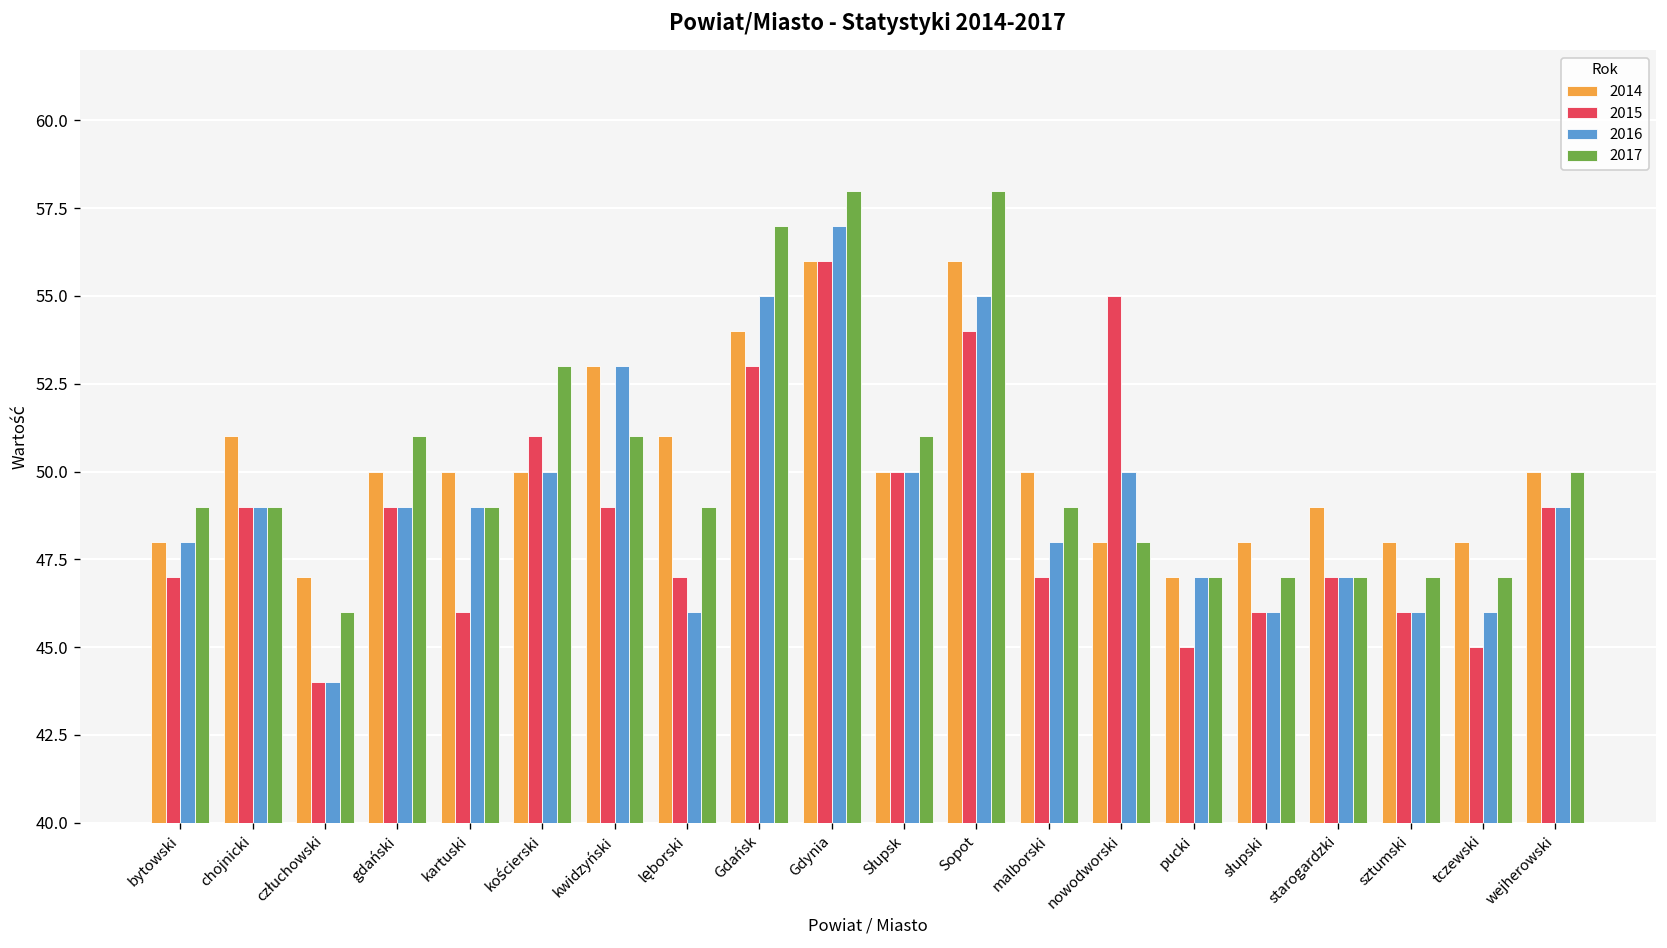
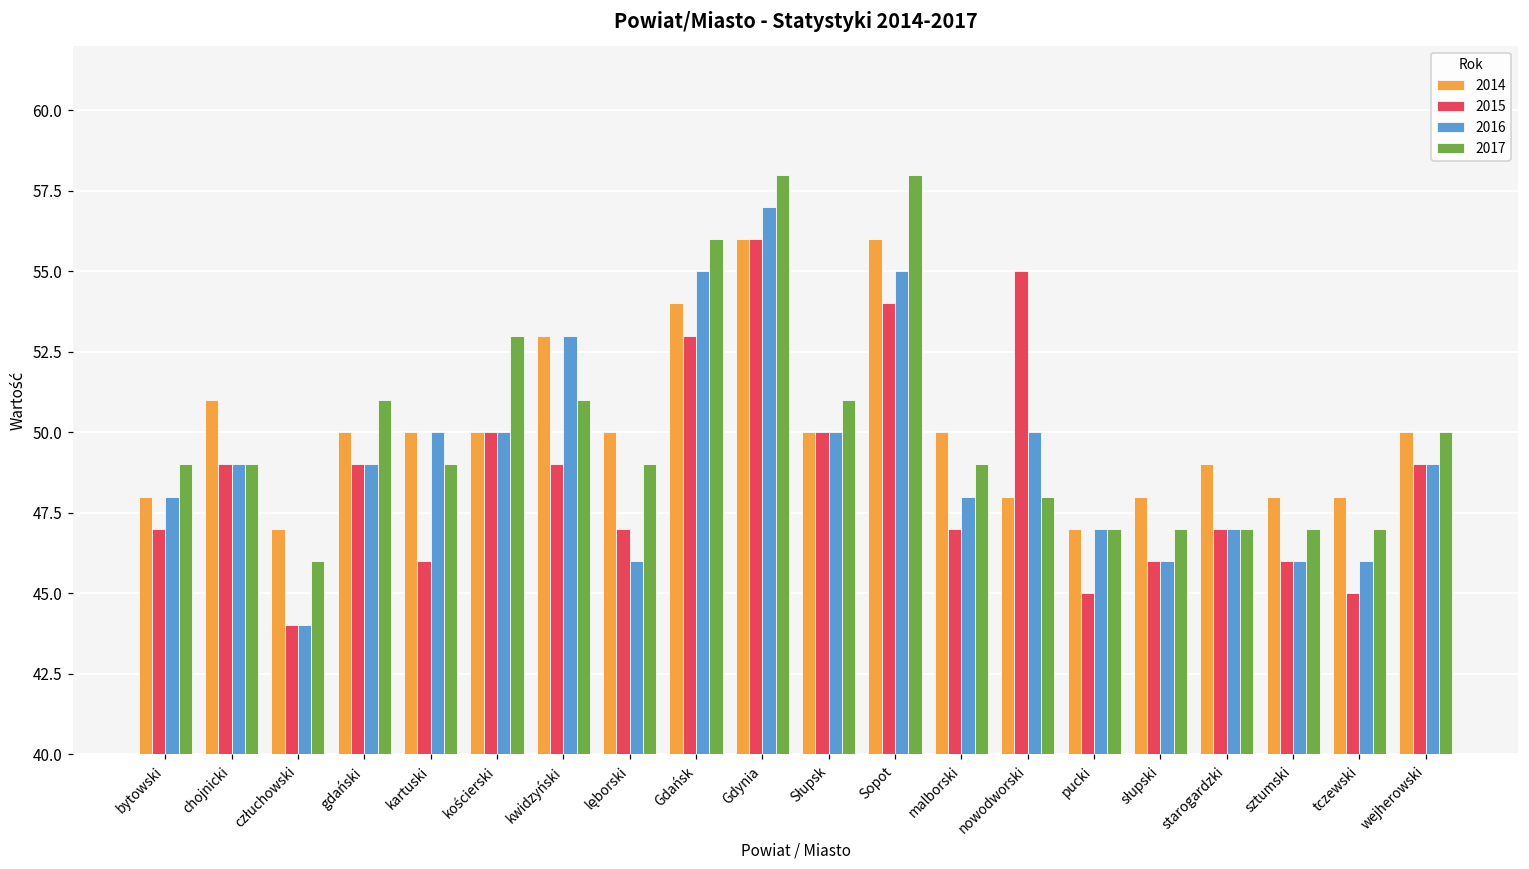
  {
    "2014": {
      "bytowski": 48,
      "chojnicki": 51,
      "człuchowski": 47,
      "gdański": 50,
      "kartuski": 50,
      "kościerski": 50,
      "kwidzyński": 53,
-     "lęborski": 51,
+     "lęborski": 50,
      "Gdańsk": 54,
      "Gdynia": 56,
      "Słupsk": 50,
      "Sopot": 56,
      "malborski": 50,
      "nowodworski": 48,
      "pucki": 47,
      "słupski": 48,
      "starogardzki": 49,
      "sztumski": 48,
      "tczewski": 48,
      "wejherowski": 50
    },
    "2015": {
      "bytowski": 47,
      "chojnicki": 49,
      "człuchowski": 44,
      "gdański": 49,
      "kartuski": 46,
-     "kościerski": 51,
+     "kościerski": 50,
      "kwidzyński": 49,
      "lęborski": 47,
      "Gdańsk": 53,
      "Gdynia": 56,
      "Słupsk": 50,
      "Sopot": 54,
      "malborski": 47,
      "nowodworski": 55,
      "pucki": 45,
      "słupski": 46,
      "starogardzki": 47,
      "sztumski": 46,
      "tczewski": 45,
      "wejherowski": 49
    },
    "2016": {
      "bytowski": 48,
      "chojnicki": 49,
      "człuchowski": 44,
      "gdański": 49,
-     "kartuski": 49,
+     "kartuski": 50,
      "kościerski": 50,
      "kwidzyński": 53,
      "lęborski": 46,
      "Gdańsk": 55,
      "Gdynia": 57,
      "Słupsk": 50,
      "Sopot": 55,
      "malborski": 48,
      "nowodworski": 50,
      "pucki": 47,
      "słupski": 46,
      "starogardzki": 47,
      "sztumski": 46,
      "tczewski": 46,
      "wejherowski": 49
    },
    "2017": {
      "bytowski": 49,
      "chojnicki": 49,
      "człuchowski": 46,
      "gdański": 51,
      "kartuski": 49,
      "kościerski": 53,
      "kwidzyński": 51,
      "lęborski": 49,
-     "Gdańsk": 57,
+     "Gdańsk": 56,
      "Gdynia": 58,
      "Słupsk": 51,
      "Sopot": 58,
      "malborski": 49,
      "nowodworski": 48,
      "pucki": 47,
      "słupski": 47,
      "starogardzki": 47,
      "sztumski": 47,
      "tczewski": 47,
      "wejherowski": 50
    }
  }
